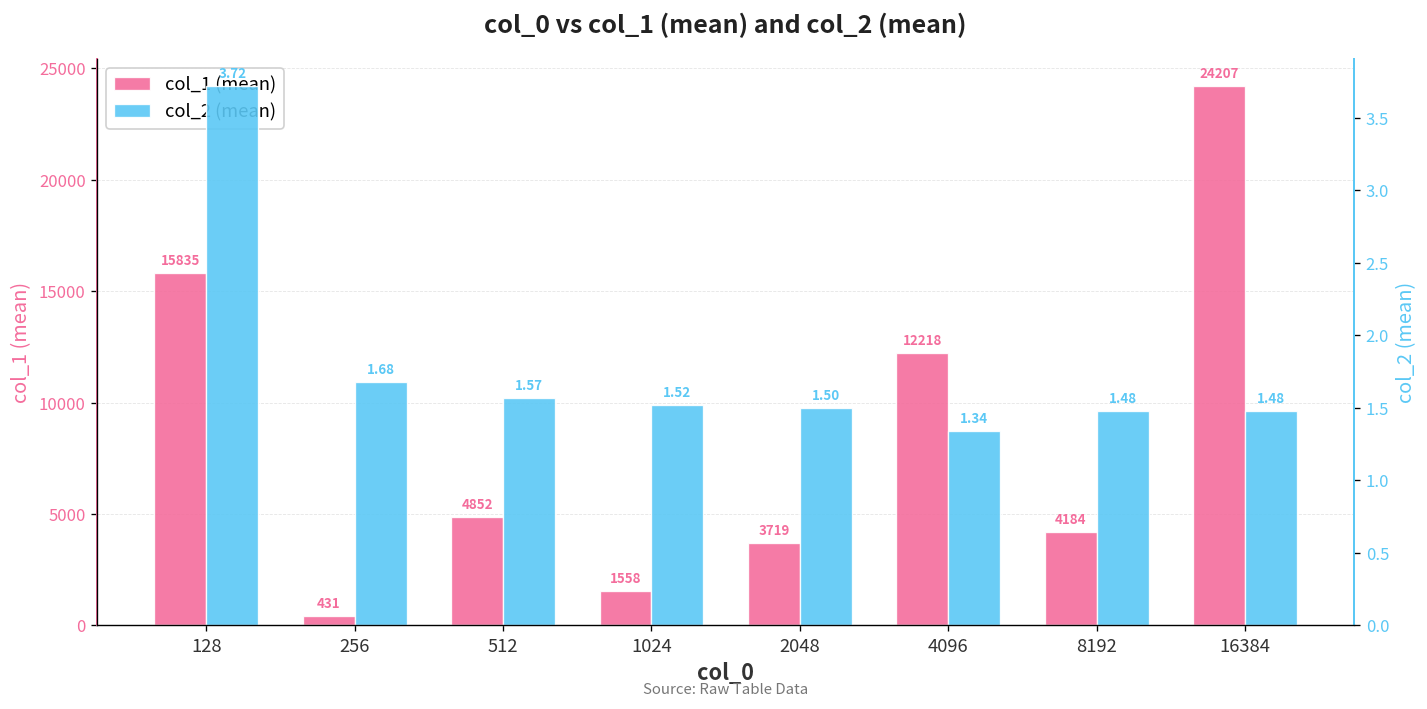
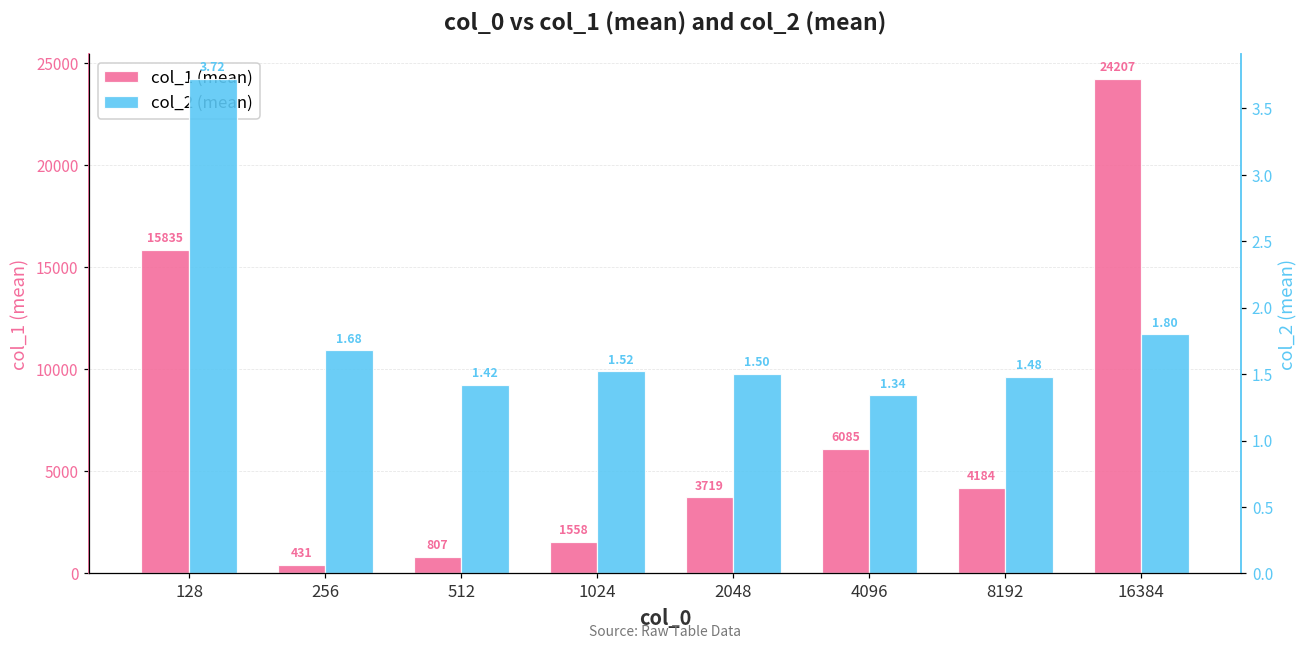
  {
    "col_1 (mean)": {
      "128": 15835,
      "256": 431,
-     "512": 4852,
+     "512": 807,
      "1024": 1558,
      "2048": 3719,
-     "4096": 12218,
+     "4096": 6085,
      "8192": 4184,
      "16384": 24207
    },
    "col_2 (mean)": {
      "256": 1.68,
-     "512": 1.57,
+     "512": 1.42,
      "1024": 1.52,
      "2048": 1.50,
      "4096": 1.34,
      "8192": 1.48,
-     "16384": 1.48
+     "16384": 1.80
    }
  }
